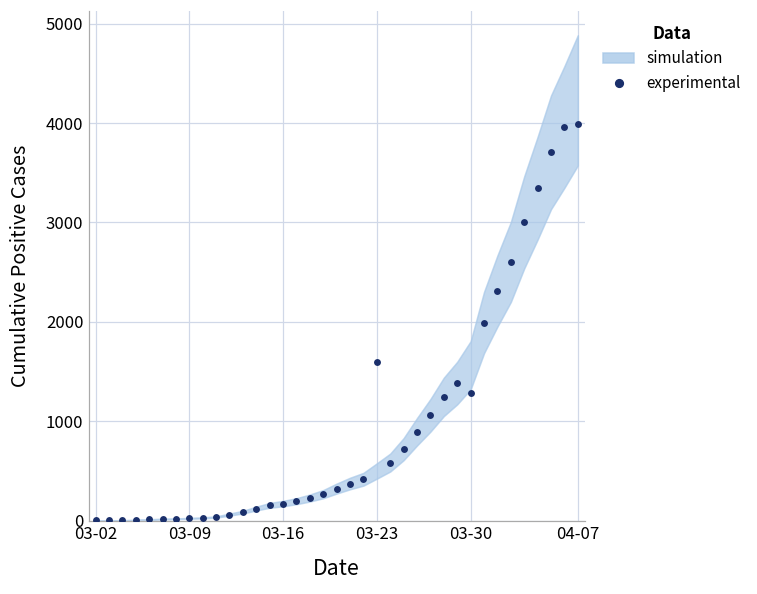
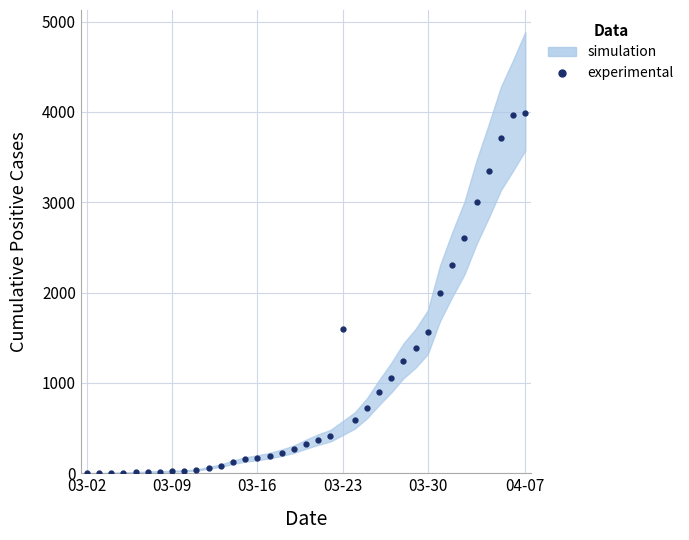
  {
    "experimental": {
      "03-23": 1600,
-     "03-30": 1300,
+     "03-30": 1600,
      "04-07": 4000
    }
  }
